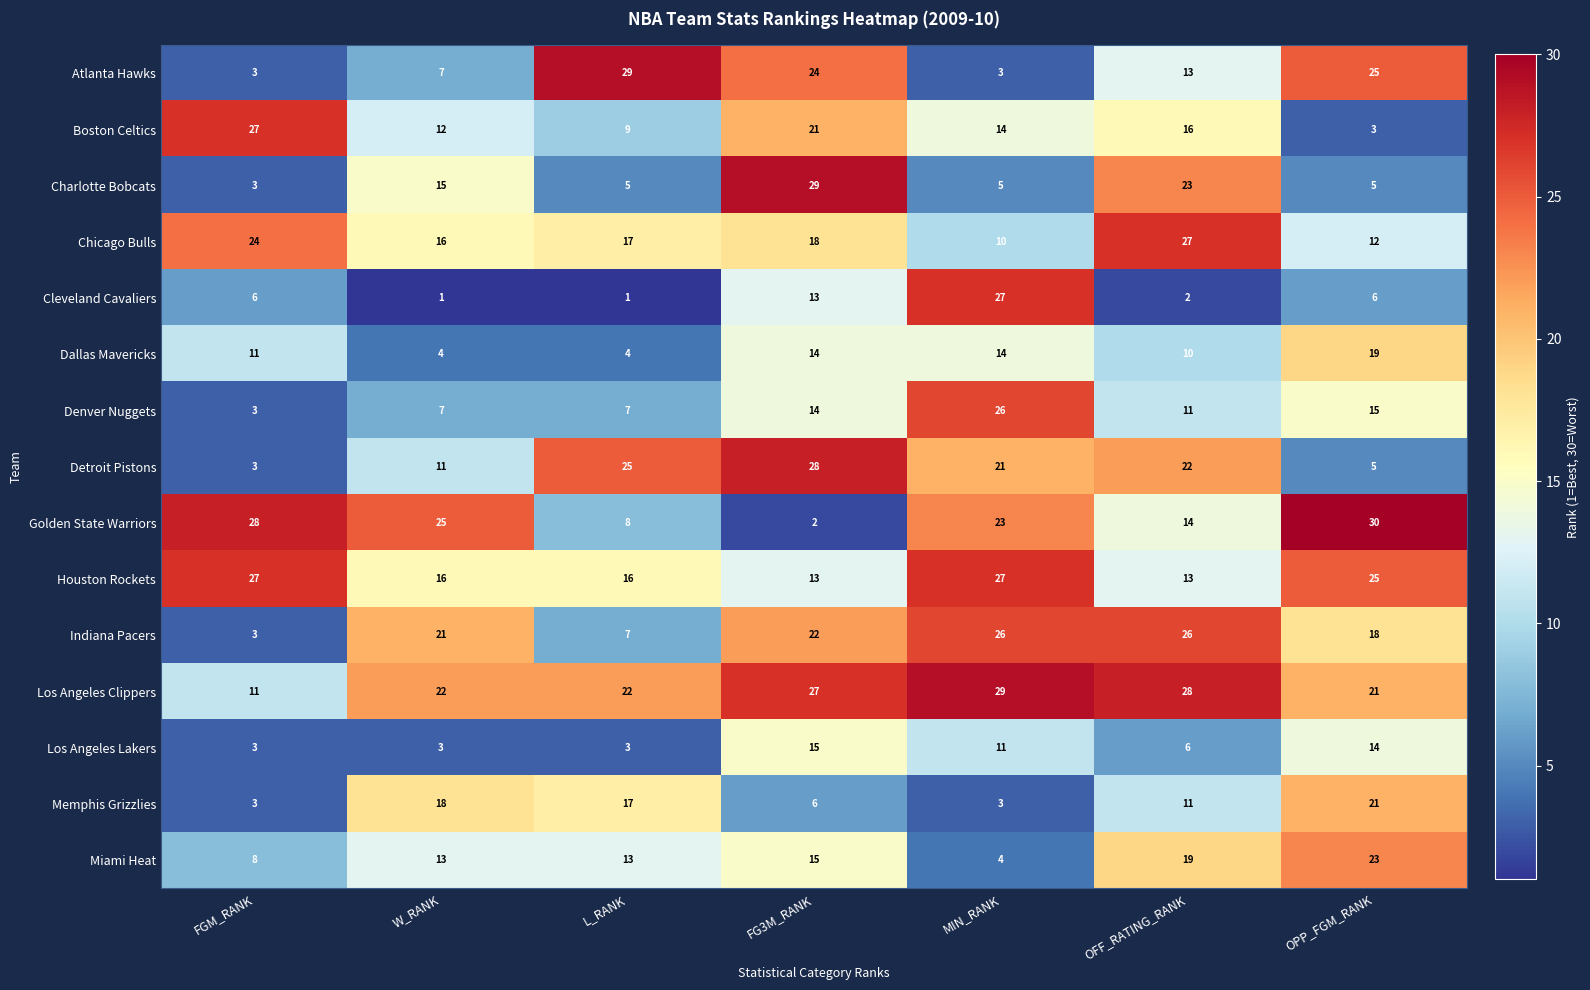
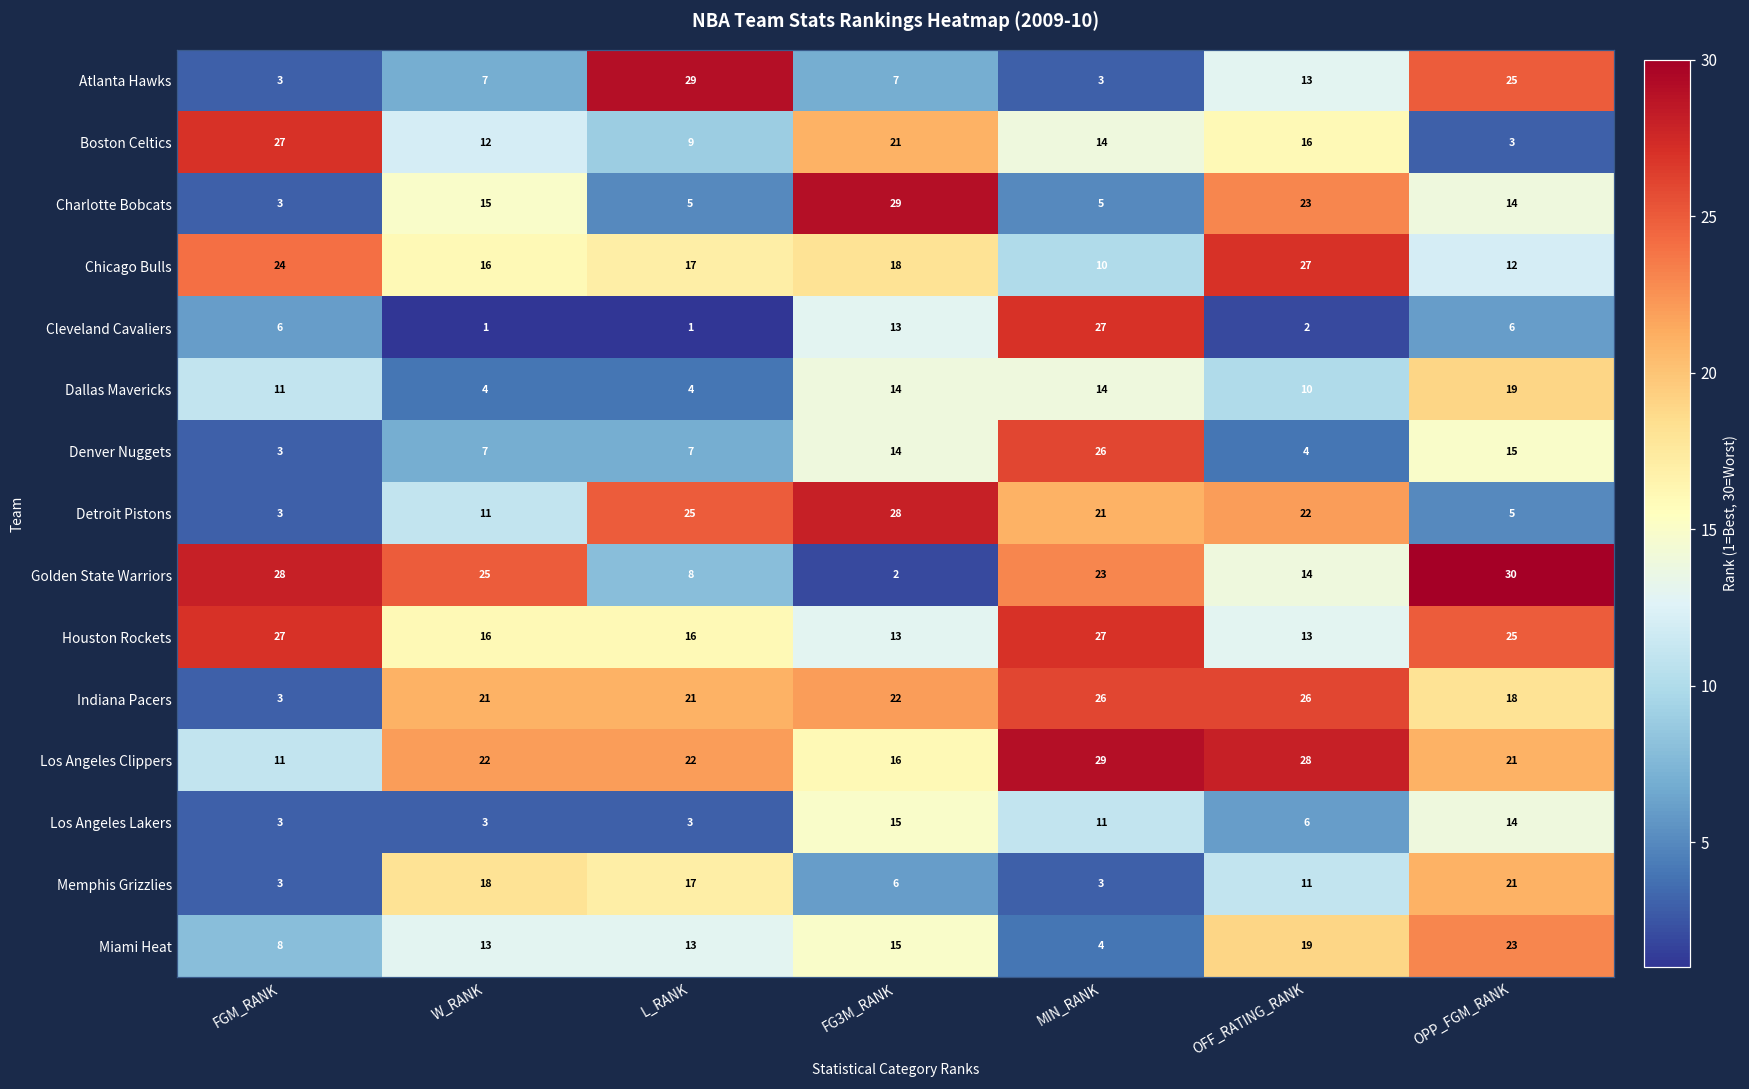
  {
    "Atlanta Hawks": {
      "FGM_RANK": 3,
      "W_RANK": 7,
      "L_RANK": 29,
-     "FG3M_RANK": 24,
+     "FG3M_RANK": 7,
      "MIN_RANK": 3,
      "OFF_RATING_RANK": 13,
      "OPP_FGM_RANK": 25
    },
    "Boston Celtics": {
      "FGM_RANK": 27,
      "W_RANK": 12,
      "L_RANK": 9,
      "FG3M_RANK": 21,
      "MIN_RANK": 14,
      "OFF_RATING_RANK": 16,
      "OPP_FGM_RANK": 3
    },
    "Charlotte Bobcats": {
      "FGM_RANK": 3,
      "W_RANK": 15,
      "L_RANK": 5,
      "FG3M_RANK": 29,
      "MIN_RANK": 5,
      "OFF_RATING_RANK": 23,
-     "OPP_FGM_RANK": 5
+     "OPP_FGM_RANK": 14
    },
    "Chicago Bulls": {
      "FGM_RANK": 24,
      "W_RANK": 16,
      "L_RANK": 17,
      "FG3M_RANK": 18,
      "MIN_RANK": 10,
      "OFF_RATING_RANK": 27,
      "OPP_FGM_RANK": 12
    },
    "Cleveland Cavaliers": {
      "FGM_RANK": 6,
      "W_RANK": 1,
      "L_RANK": 1,
      "FG3M_RANK": 13,
      "MIN_RANK": 27,
      "OFF_RATING_RANK": 2,
      "OPP_FGM_RANK": 6
    },
    "Dallas Mavericks": {
      "FGM_RANK": 11,
      "W_RANK": 4,
      "L_RANK": 4,
      "FG3M_RANK": 14,
      "MIN_RANK": 14,
      "OFF_RATING_RANK": 10,
      "OPP_FGM_RANK": 19
    },
    "Denver Nuggets": {
      "FGM_RANK": 3,
      "W_RANK": 7,
      "L_RANK": 7,
      "FG3M_RANK": 14,
      "MIN_RANK": 26,
-     "OFF_RATING_RANK": 11,
+     "OFF_RATING_RANK": 4,
      "OPP_FGM_RANK": 15
    },
    "Detroit Pistons": {
      "FGM_RANK": 3,
      "W_RANK": 11,
      "L_RANK": 25,
      "FG3M_RANK": 28,
      "MIN_RANK": 21,
      "OFF_RATING_RANK": 22,
      "OPP_FGM_RANK": 5
    },
    "Golden State Warriors": {
      "FGM_RANK": 28,
      "W_RANK": 25,
      "L_RANK": 8,
      "FG3M_RANK": 2,
      "MIN_RANK": 23,
      "OFF_RATING_RANK": 14,
      "OPP_FGM_RANK": 30
    },
    "Houston Rockets": {
      "FGM_RANK": 27,
      "W_RANK": 16,
      "L_RANK": 16,
      "FG3M_RANK": 13,
      "MIN_RANK": 27,
      "OFF_RATING_RANK": 13,
      "OPP_FGM_RANK": 25
    },
    "Indiana Pacers": {
      "FGM_RANK": 3,
      "W_RANK": 21,
-     "L_RANK": 7,
+     "L_RANK": 21,
      "FG3M_RANK": 22,
      "MIN_RANK": 26,
      "OFF_RATING_RANK": 26,
      "OPP_FGM_RANK": 18
    },
    "Los Angeles Clippers": {
      "FGM_RANK": 11,
      "W_RANK": 22,
      "L_RANK": 22,
-     "FG3M_RANK": 27,
+     "FG3M_RANK": 16,
      "MIN_RANK": 29,
      "OFF_RATING_RANK": 28,
      "OPP_FGM_RANK": 21
    },
    "Los Angeles Lakers": {
      "FGM_RANK": 3,
      "W_RANK": 3,
      "L_RANK": 3,
      "FG3M_RANK": 15,
      "MIN_RANK": 11,
      "OFF_RATING_RANK": 6,
      "OPP_FGM_RANK": 14
    },
    "Memphis Grizzlies": {
      "FGM_RANK": 3,
      "W_RANK": 18,
      "L_RANK": 17,
      "FG3M_RANK": 6,
      "MIN_RANK": 3,
      "OFF_RATING_RANK": 11,
      "OPP_FGM_RANK": 21
    },
    "Miami Heat": {
      "FGM_RANK": 8,
      "W_RANK": 13,
      "L_RANK": 13,
      "FG3M_RANK": 15,
      "MIN_RANK": 4,
      "OFF_RATING_RANK": 19,
      "OPP_FGM_RANK": 23
    }
  }
